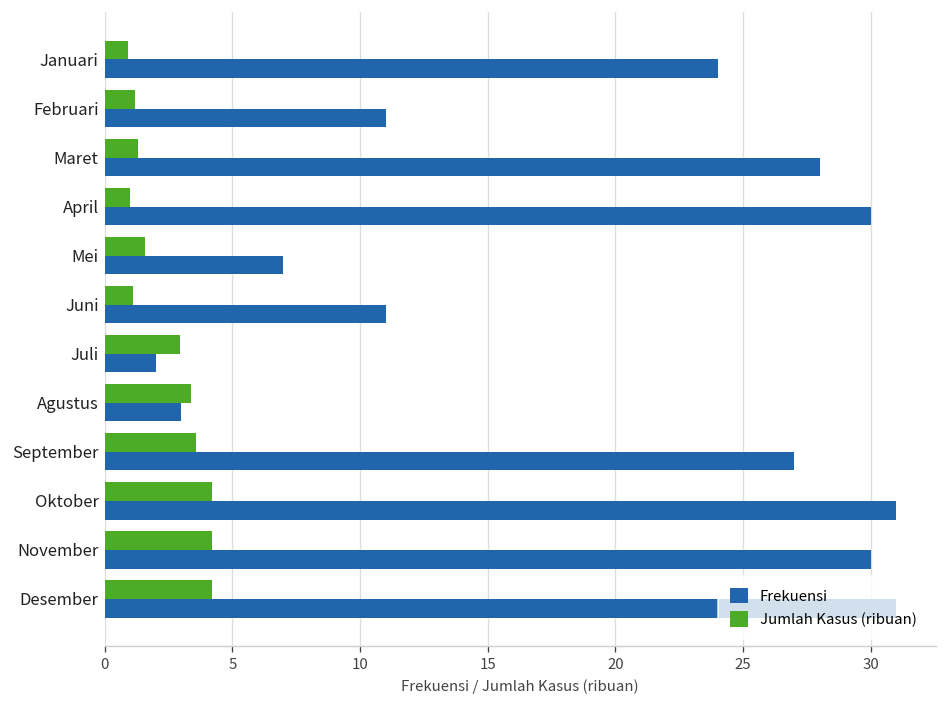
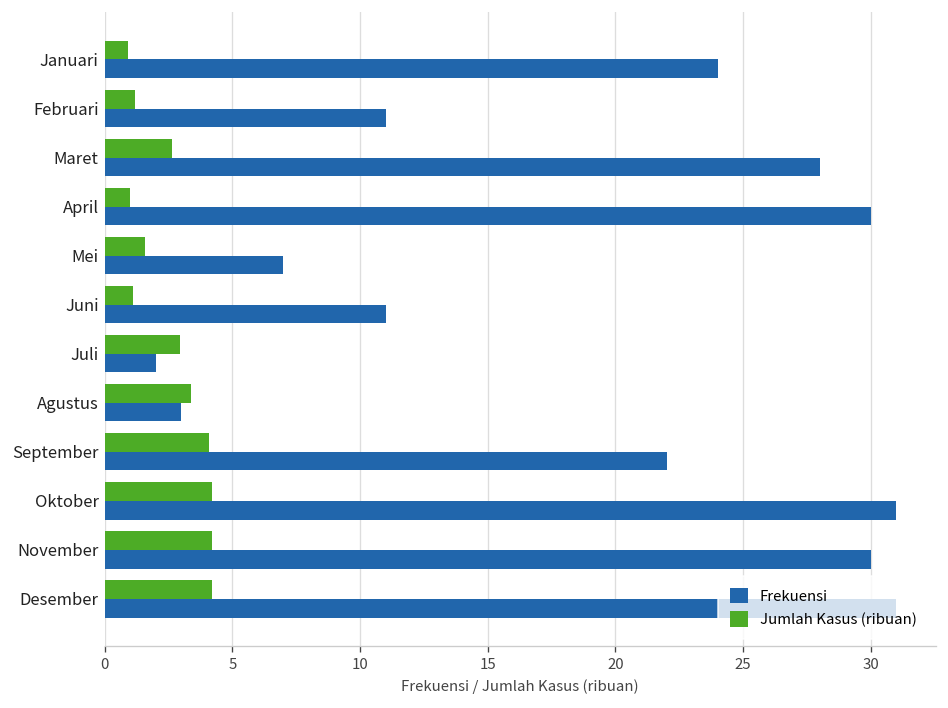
  {
    "Frekuensi": {
      "Januari": 24,
      "Februari": 11,
      "Maret": 28,
      "April": 30,
      "Mei": 7,
      "Juni": 11,
      "Juli": 2,
      "Agustus": 3,
-     "September": 27,
+     "September": 22,
      "Oktober": 31,
      "November": 30
    },
    "Jumlah Kasus (ribuan)": {
      "Januari": 0.9,
      "Februari": 1.2,
-     "Maret": 1.3,
+     "Maret": 2.6,
      "April": 1.0,
      "Mei": 1.6,
      "Juni": 1.1,
      "Juli": 2.9,
      "Agustus": 3.4,
-     "September": 3.6,
+     "September": 4.1,
      "Oktober": 4.2,
      "November": 4.2,
      "Desember": 4.2
    }
  }
